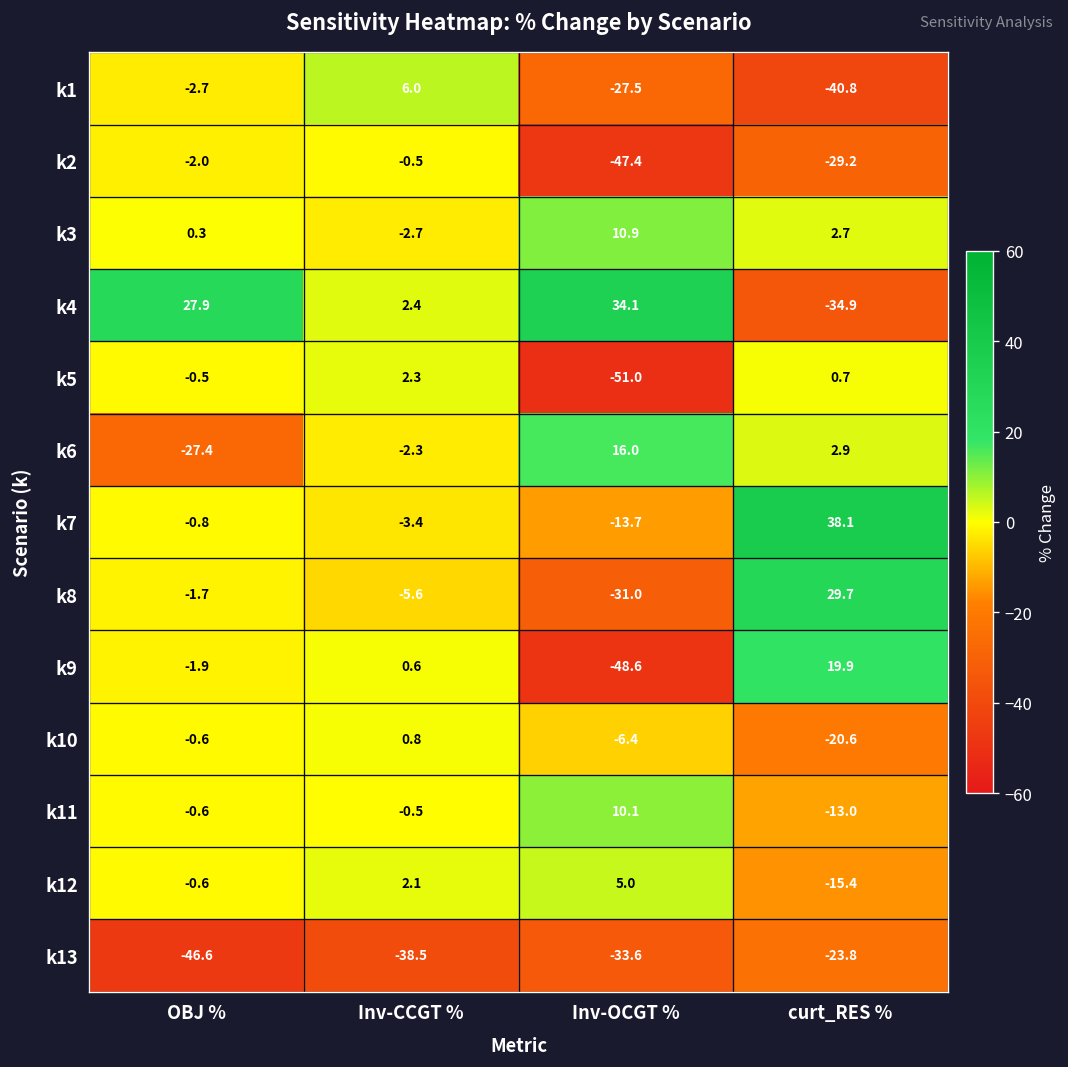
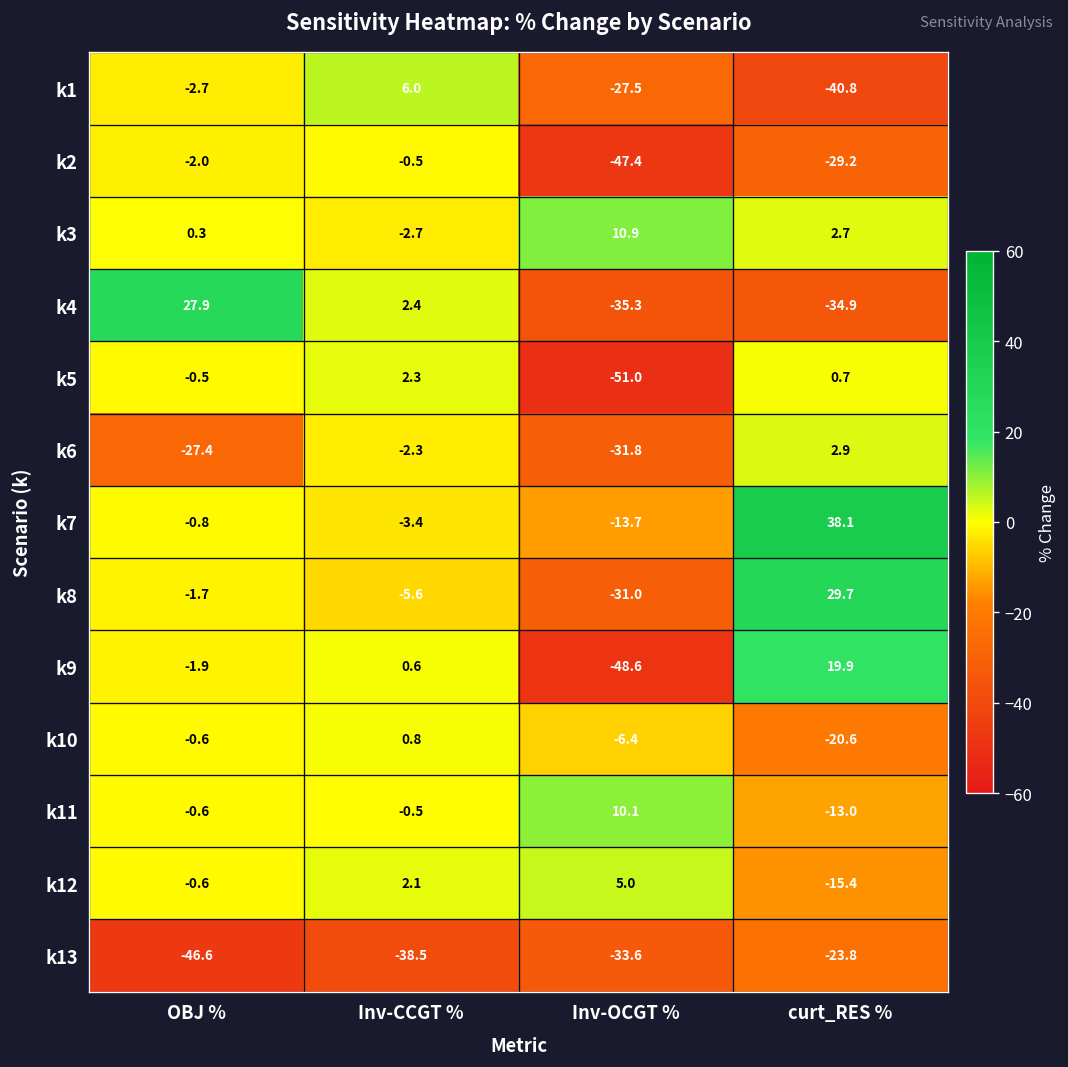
  {
    "k1": {
      "OBJ %": -2.7,
      "Inv-CCGT %": 6.0,
      "Inv-OCGT %": -27.5,
      "curt_RES %": -40.8
    },
    "k2": {
      "OBJ %": -2.0,
      "Inv-CCGT %": -0.5,
      "Inv-OCGT %": -47.4,
      "curt_RES %": -29.2
    },
    "k3": {
      "OBJ %": 0.3,
      "Inv-CCGT %": -2.7,
      "Inv-OCGT %": 10.9,
      "curt_RES %": 2.7
    },
    "k4": {
      "OBJ %": 27.9,
      "Inv-CCGT %": 2.4,
-     "Inv-OCGT %": 34.1,
+     "Inv-OCGT %": -35.3,
      "curt_RES %": -34.9
    },
    "k5": {
      "OBJ %": -0.5,
      "Inv-CCGT %": 2.3,
      "Inv-OCGT %": -51.0,
      "curt_RES %": 0.7
    },
    "k6": {
      "OBJ %": -27.4,
      "Inv-CCGT %": -2.3,
-     "Inv-OCGT %": 16.0,
+     "Inv-OCGT %": -31.8,
      "curt_RES %": 2.9
    },
    "k7": {
      "OBJ %": -0.8,
      "Inv-CCGT %": -3.4,
      "Inv-OCGT %": -13.7,
      "curt_RES %": 38.1
    },
    "k8": {
      "OBJ %": -1.7,
      "Inv-CCGT %": -5.6,
      "Inv-OCGT %": -31.0,
      "curt_RES %": 29.7
    },
    "k9": {
      "OBJ %": -1.9,
      "Inv-CCGT %": 0.6,
      "Inv-OCGT %": -48.6,
      "curt_RES %": 19.9
    },
    "k10": {
      "OBJ %": -0.6,
      "Inv-CCGT %": 0.8,
      "Inv-OCGT %": -6.4,
      "curt_RES %": -20.6
    },
    "k11": {
      "OBJ %": -0.6,
      "Inv-CCGT %": -0.5,
      "Inv-OCGT %": 10.1,
      "curt_RES %": -13.0
    },
    "k12": {
      "OBJ %": -0.6,
      "Inv-CCGT %": 2.1,
      "Inv-OCGT %": 5.0,
      "curt_RES %": -15.4
    },
    "k13": {
      "OBJ %": -46.6,
      "Inv-CCGT %": -38.5,
      "Inv-OCGT %": -33.6,
      "curt_RES %": -23.8
    }
  }
